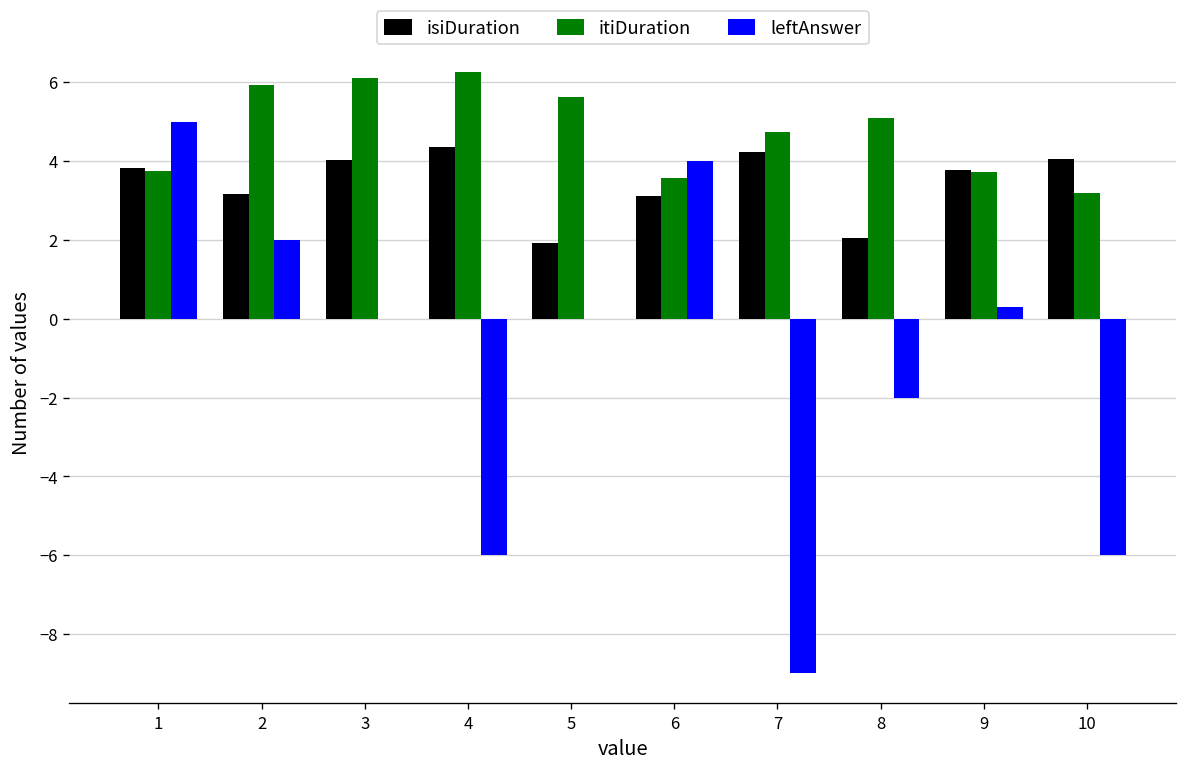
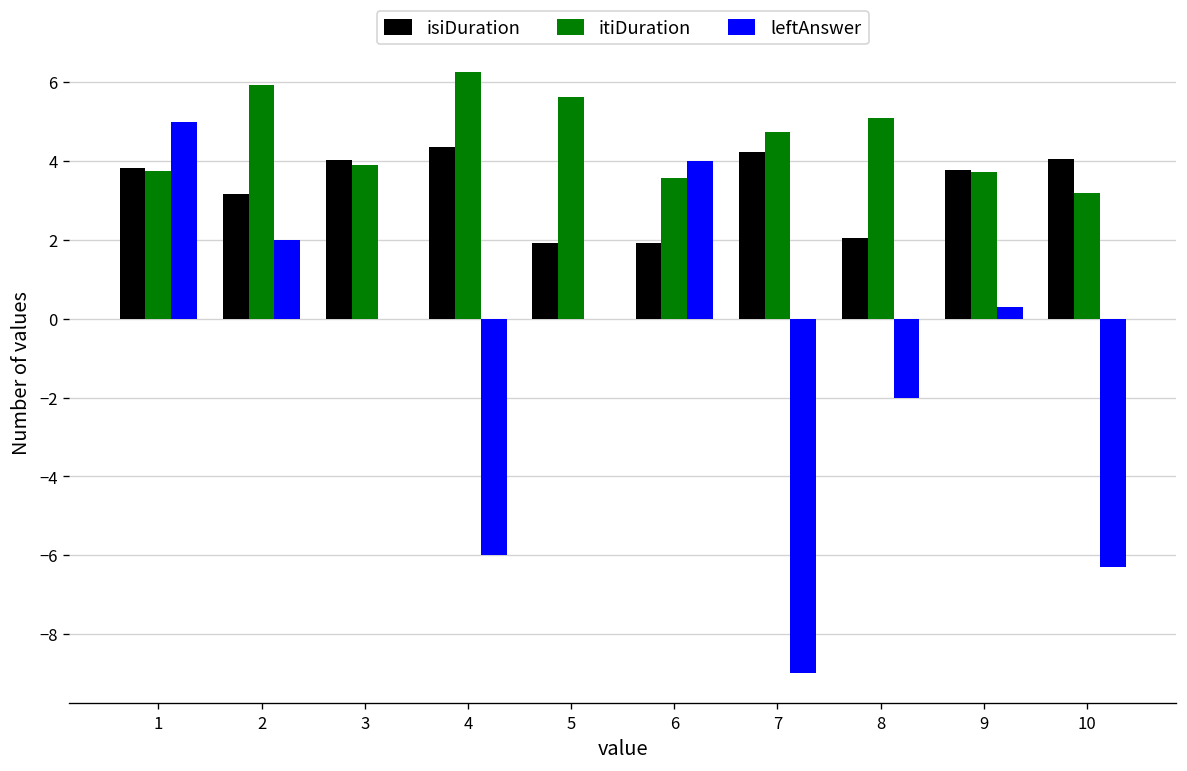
  {
    "isiDuration": {
      "1": 3.8,
      "2": 3.2,
      "3": 4.0,
      "4": 4.4,
      "5": 1.9,
-     "6": 3.1,
+     "6": 1.9,
      "7": 4.2,
      "8": 2.1,
      "9": 3.8,
      "10": 4.1
    },
    "itiDuration": {
      "1": 3.7,
      "2": 5.9,
-     "3": 6.1,
+     "3": 3.9,
      "4": 6.3,
      "5": 5.6,
      "6": 3.6,
      "7": 4.7,
      "8": 5.1,
      "9": 3.7,
      "10": 3.2
    },
    "leftAnswer": {
      "1": 5.0,
      "2": 2.0,
      "3": 0.0,
      "4": -6.0,
      "5": 0.0,
      "6": 4.0,
      "7": -9.0,
      "8": -2.0,
      "9": 0.3,
-     "10": -6.0
+     "10": -6.3
    }
  }
